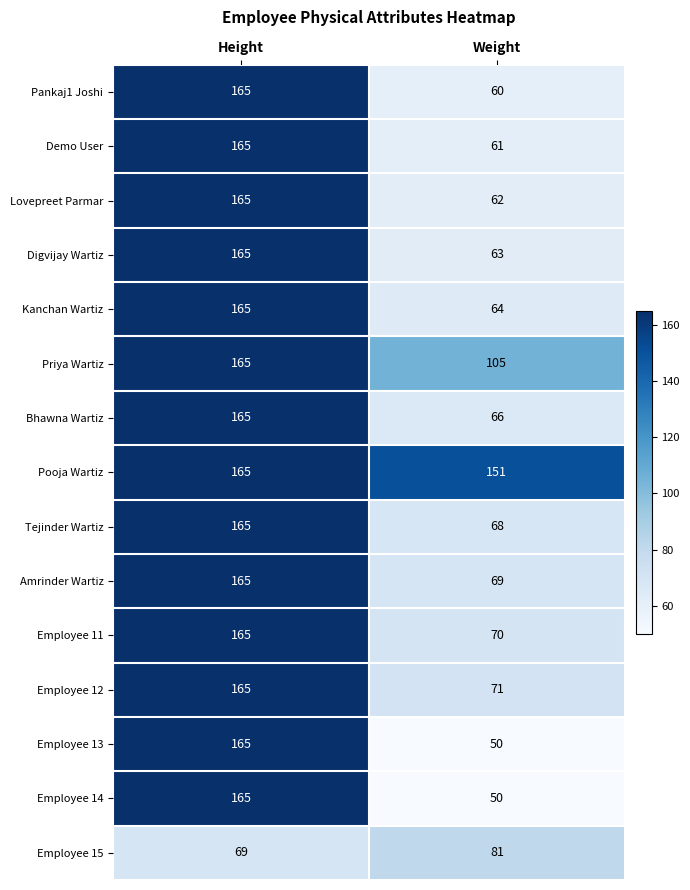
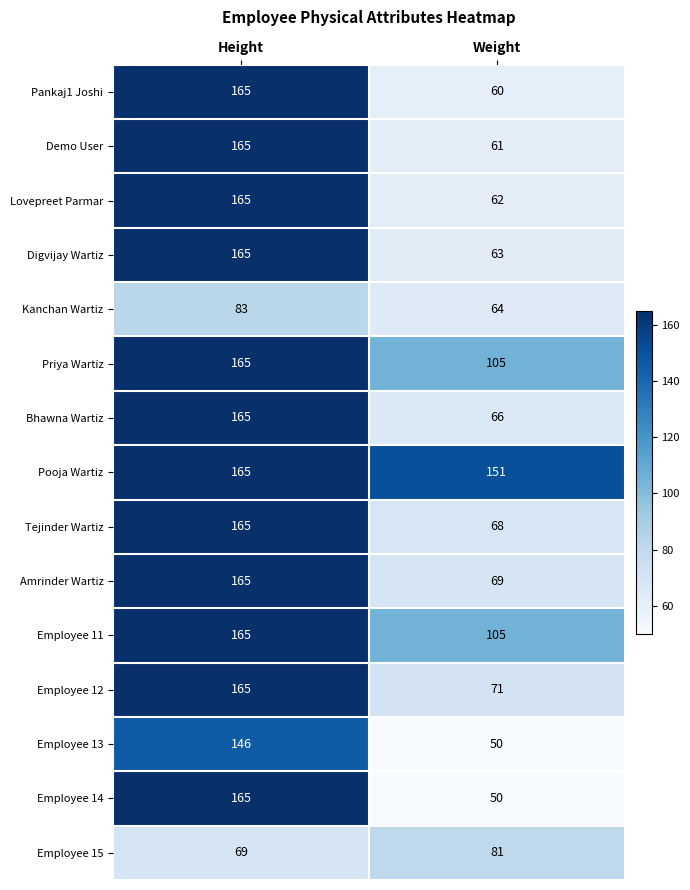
  {
    "Pankaj1 Joshi": {
      "Height": 165,
      "Weight": 60
    },
    "Demo User": {
      "Height": 165,
      "Weight": 61
    },
    "Lovepreet Parmar": {
      "Height": 165,
      "Weight": 62
    },
    "Digvijay Wartiz": {
      "Height": 165,
      "Weight": 63
    },
    "Kanchan Wartiz": {
-     "Height": 165,
+     "Height": 83,
      "Weight": 64
    },
    "Priya Wartiz": {
      "Height": 165,
      "Weight": 105
    },
    "Bhawna Wartiz": {
      "Height": 165,
      "Weight": 66
    },
    "Pooja Wartiz": {
      "Height": 165,
      "Weight": 151
    },
    "Tejinder Wartiz": {
      "Height": 165,
      "Weight": 68
    },
    "Amrinder Wartiz": {
      "Height": 165,
      "Weight": 69
    },
    "Employee 11": {
      "Height": 165,
-     "Weight": 70
+     "Weight": 105
    },
    "Employee 12": {
      "Height": 165,
      "Weight": 71
    },
    "Employee 13": {
-     "Height": 165,
+     "Height": 146,
      "Weight": 50
    },
    "Employee 14": {
      "Height": 165,
      "Weight": 50
    },
    "Employee 15": {
      "Height": 69,
      "Weight": 81
    }
  }
